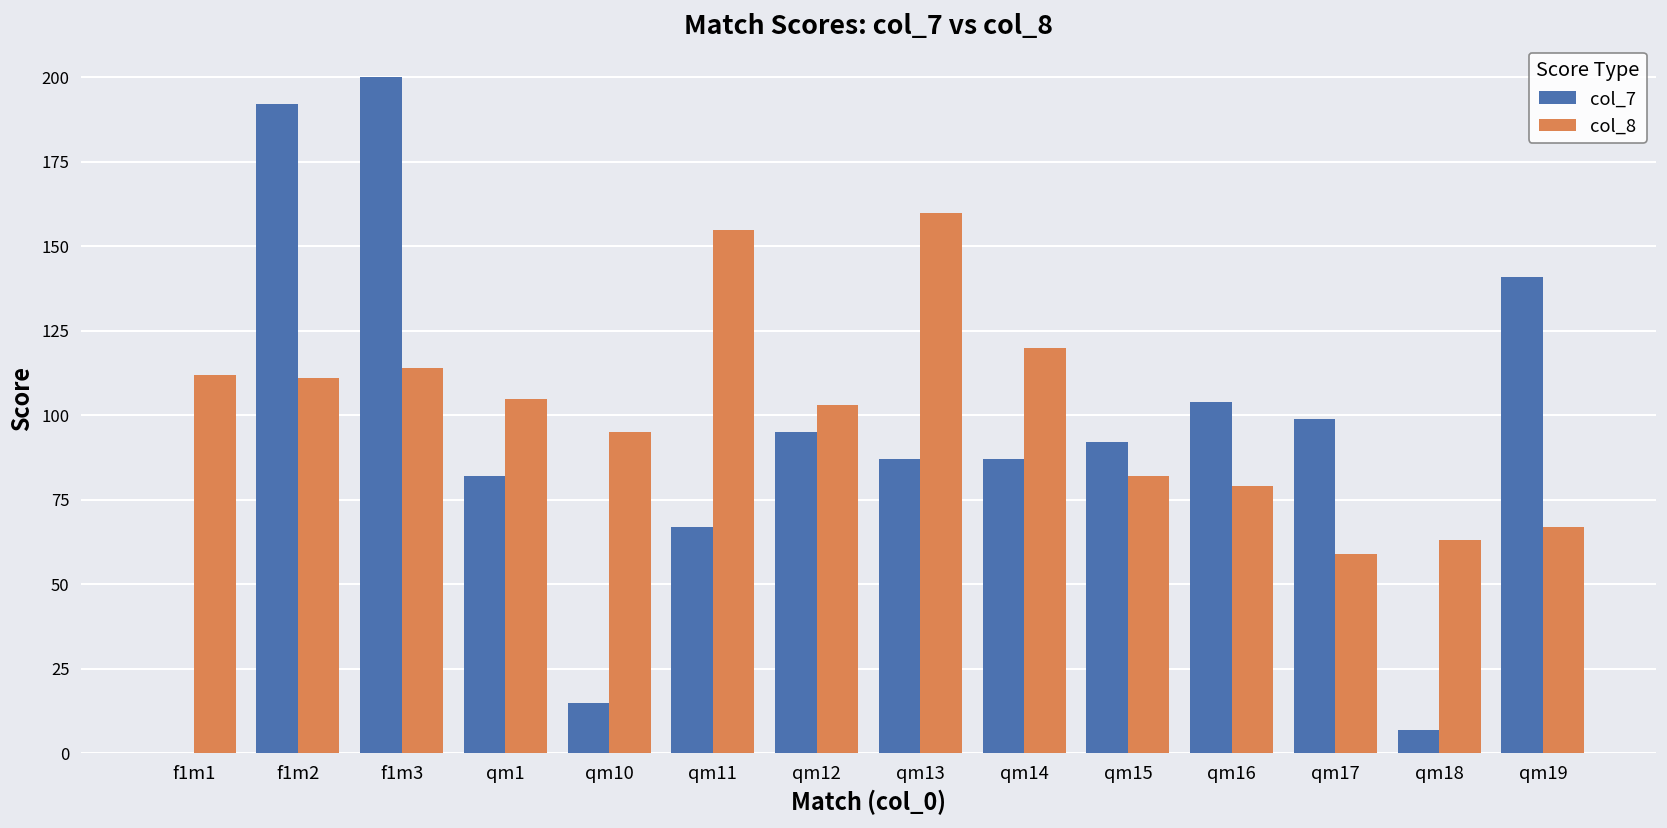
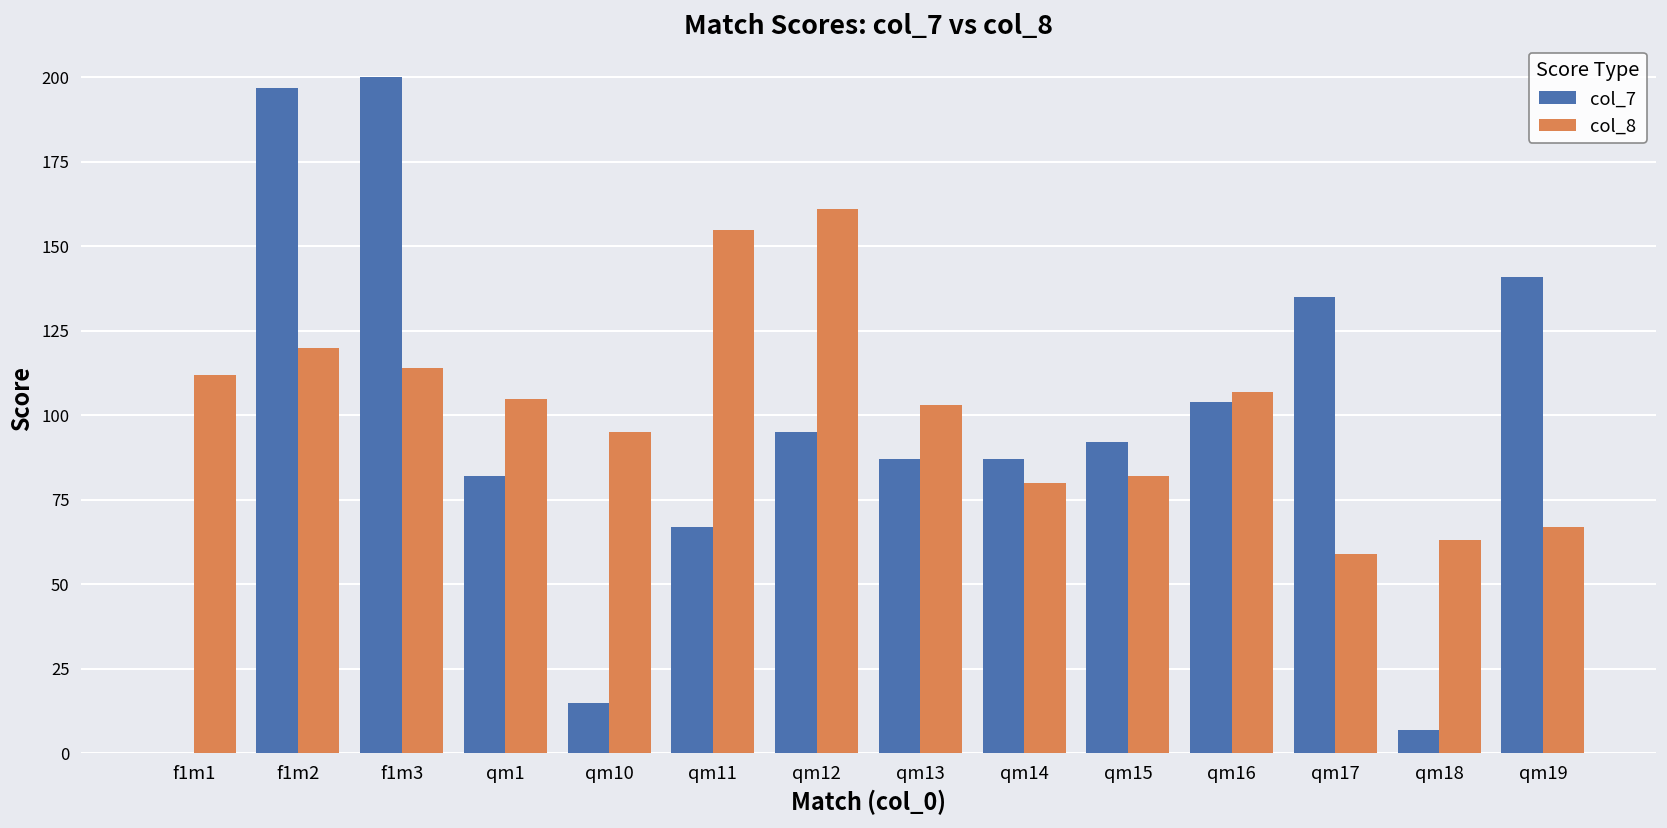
  {
    "col_7": {
      "f1m1": 0,
-     "f1m2": 192,
+     "f1m2": 197,
      "f1m3": 200,
      "qm1": 82,
      "qm10": 15,
      "qm11": 67,
      "qm12": 95,
      "qm13": 87,
      "qm14": 87,
      "qm15": 92,
      "qm16": 104,
-     "qm17": 99,
+     "qm17": 135,
      "qm18": 7,
      "qm19": 141
    },
    "col_8": {
      "f1m1": 112,
-     "f1m2": 111,
+     "f1m2": 120,
      "f1m3": 114,
      "qm1": 105,
      "qm10": 95,
      "qm11": 155,
-     "qm12": 103,
-     "qm13": 160,
-     "qm14": 120,
+     "qm12": 161,
+     "qm13": 103,
+     "qm14": 80,
      "qm15": 82,
-     "qm16": 79,
+     "qm16": 107,
      "qm17": 59,
      "qm18": 63,
      "qm19": 67
    }
  }
